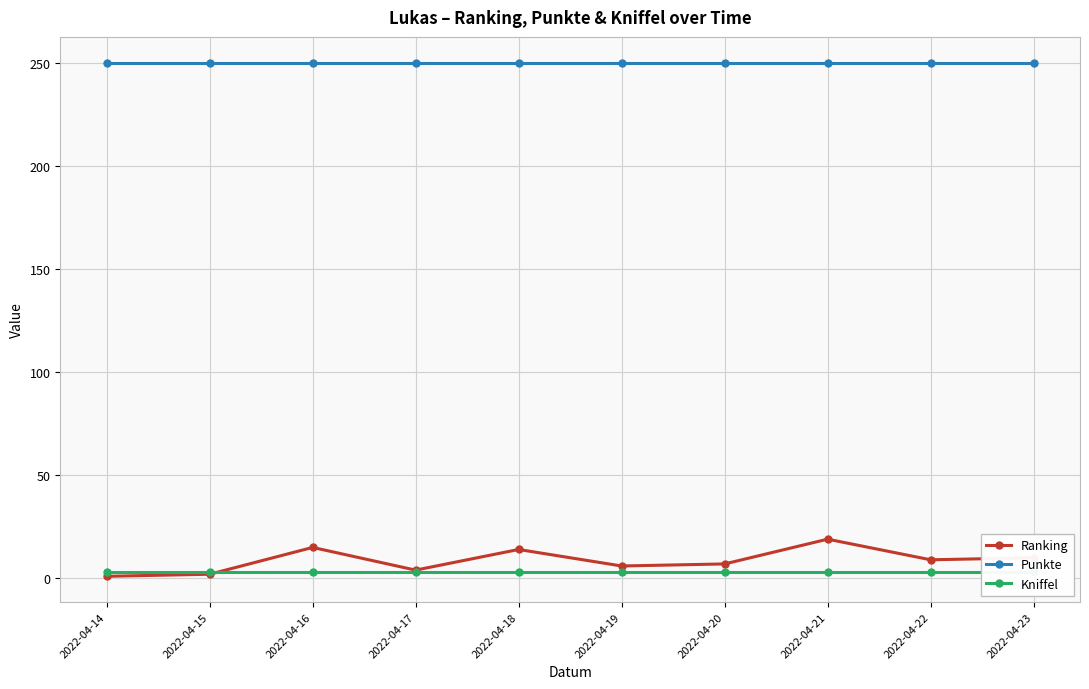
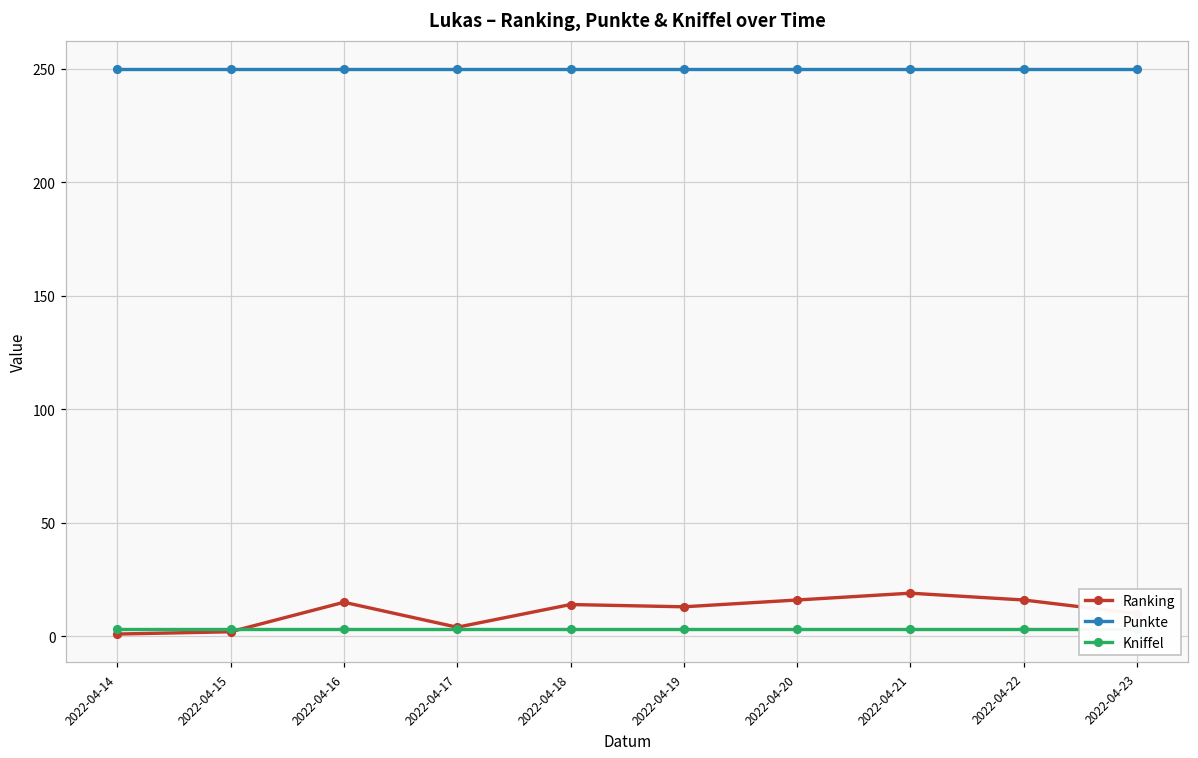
  {
    "Ranking": {
      "2022-04-14": 1,
      "2022-04-16": 15,
      "2022-04-18": 14,
-     "2022-04-19": 6,
-     "2022-04-20": 7,
+     "2022-04-19": 13,
+     "2022-04-20": 16,
      "2022-04-21": 19,
-     "2022-04-22": 9
+     "2022-04-22": 16
    },
    "Punkte": {
      "2022-04-14": 250,
      "2022-04-15": 250,
      "2022-04-16": 250,
      "2022-04-17": 250,
      "2022-04-18": 250,
      "2022-04-19": 250,
      "2022-04-20": 250,
      "2022-04-21": 250,
      "2022-04-22": 250,
      "2022-04-23": 250
    },
    "Kniffel": {
      "2022-04-14": 3,
      "2022-04-16": 3,
      "2022-04-18": 3,
      "2022-04-19": 3,
      "2022-04-20": 3,
      "2022-04-21": 3,
      "2022-04-22": 3
    }
  }
